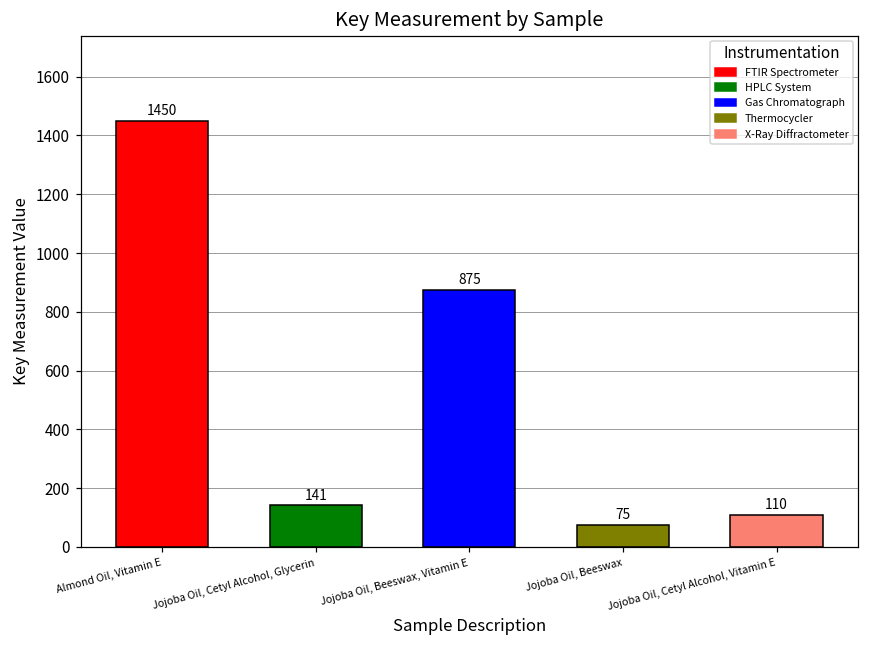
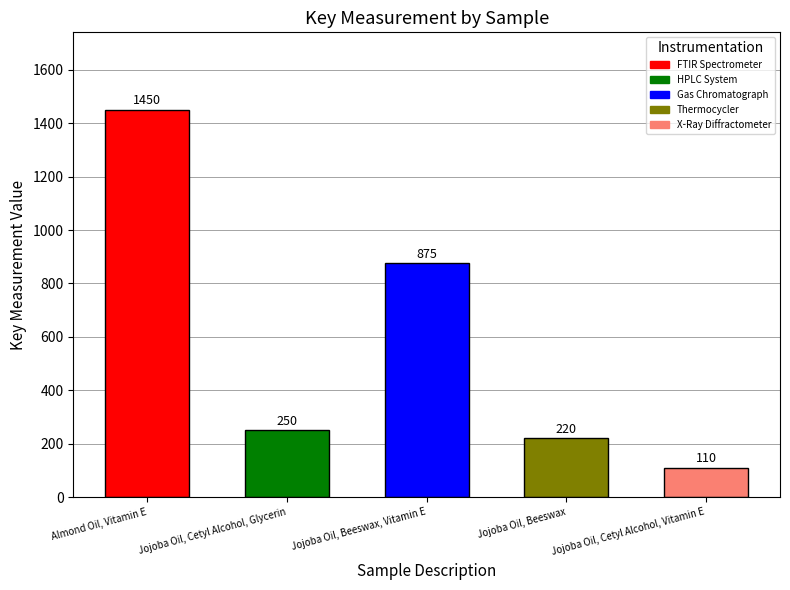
  {
    "Almond Oil, Vitamin E": 1450,
-   "Jojoba Oil, Cetyl Alcohol, Glycerin": 141,
+   "Jojoba Oil, Cetyl Alcohol, Glycerin": 250,
    "Jojoba Oil, Beeswax, Vitamin E": 875,
-   "Jojoba Oil, Beeswax": 75,
+   "Jojoba Oil, Beeswax": 220,
    "Jojoba Oil, Cetyl Alcohol, Vitamin E": 110
  }
